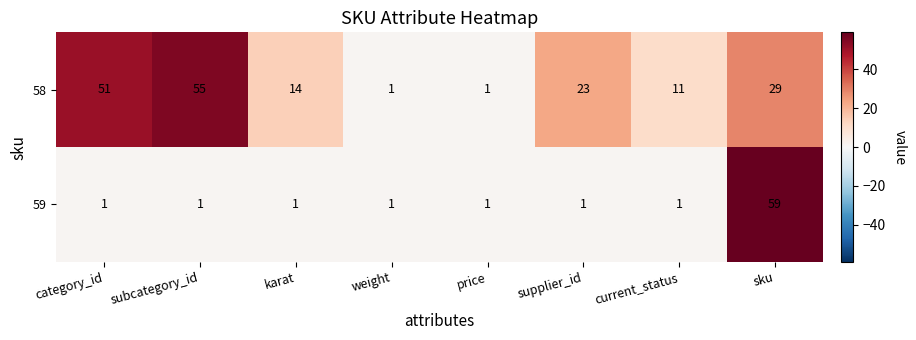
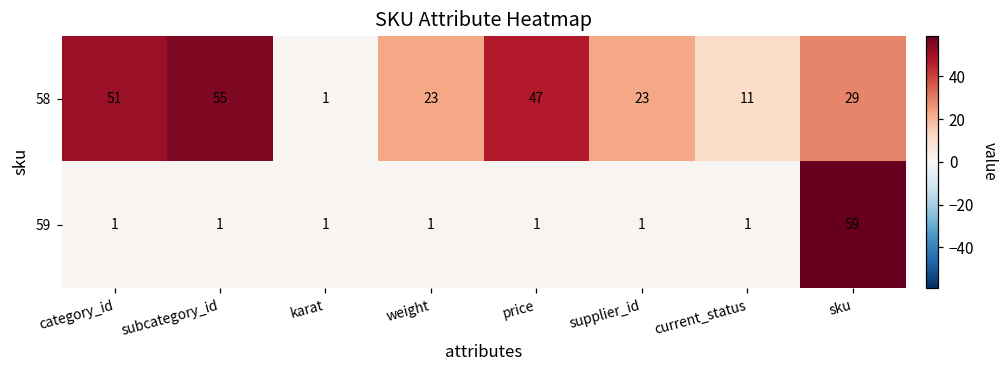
  {
    "58": {
      "category_id": 51,
      "subcategory_id": 55,
-     "karat": 14,
-     "weight": 1,
-     "price": 1,
+     "karat": 1,
+     "weight": 23,
+     "price": 47,
      "supplier_id": 23,
      "current_status": 11,
      "sku": 29
    },
    "59": {
      "category_id": 1,
      "subcategory_id": 1,
      "karat": 1,
      "weight": 1,
      "price": 1,
      "supplier_id": 1,
      "current_status": 1,
      "sku": 59
    }
  }
